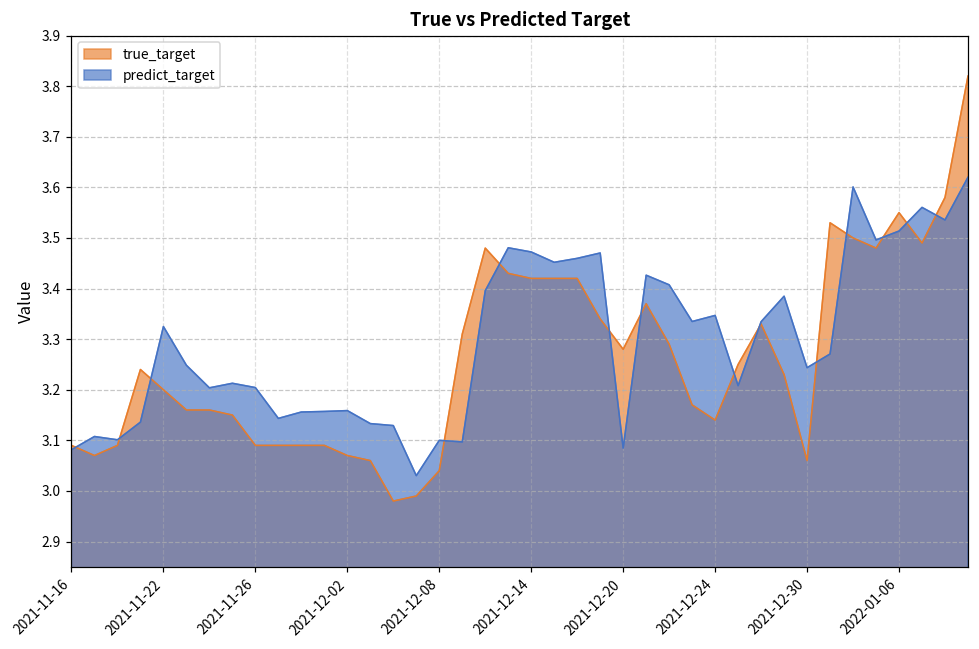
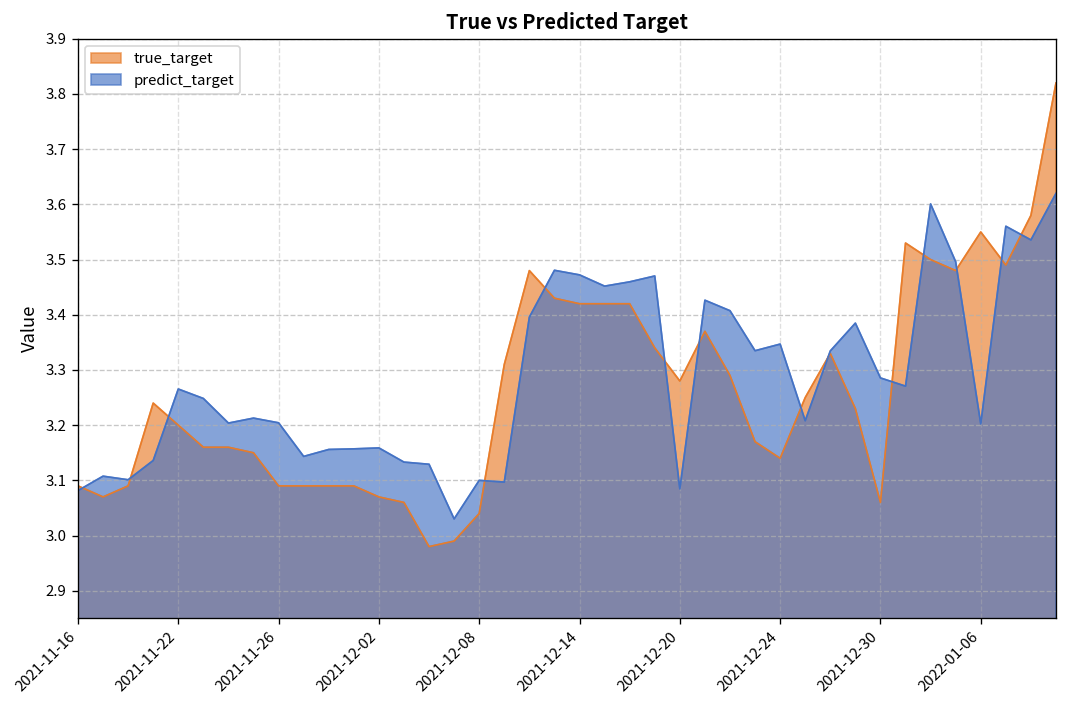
  {
    "true_target": {
      "2021-11-16": 3.09,
      "2021-11-22": 3.20,
      "2021-11-26": 3.09,
      "2021-12-02": 3.07,
      "2021-12-08": 3.04,
      "2021-12-14": 3.42,
      "2021-12-20": 3.28,
      "2021-12-24": 3.14,
      "2021-12-30": 3.06,
      "2022-01-06": 3.55
    },
    "predict_target": {
      "2021-11-16": 3.08,
-     "2021-11-22": 3.32,
+     "2021-11-22": 3.27,
      "2021-11-26": 3.20,
      "2021-12-02": 3.16,
      "2021-12-08": 3.10,
      "2021-12-14": 3.47,
      "2021-12-20": 3.08,
      "2021-12-24": 3.35,
-     "2021-12-30": 3.24,
-     "2022-01-06": 3.51
+     "2021-12-30": 3.29,
+     "2022-01-06": 3.20
    }
  }
